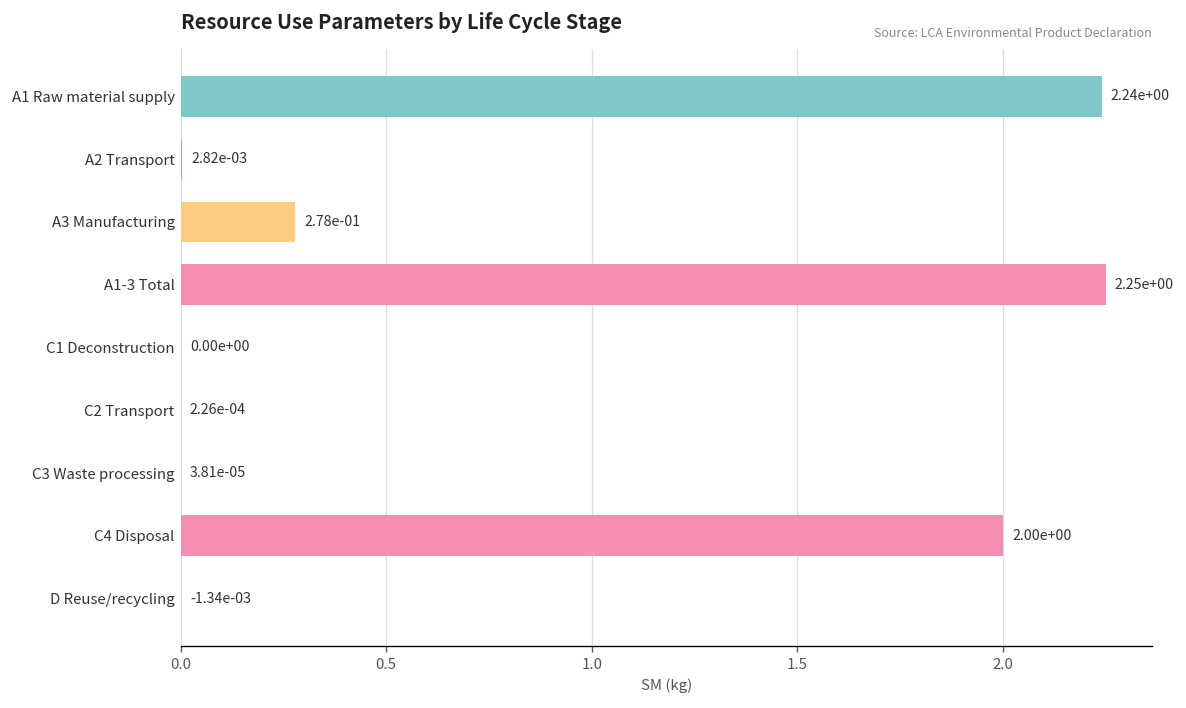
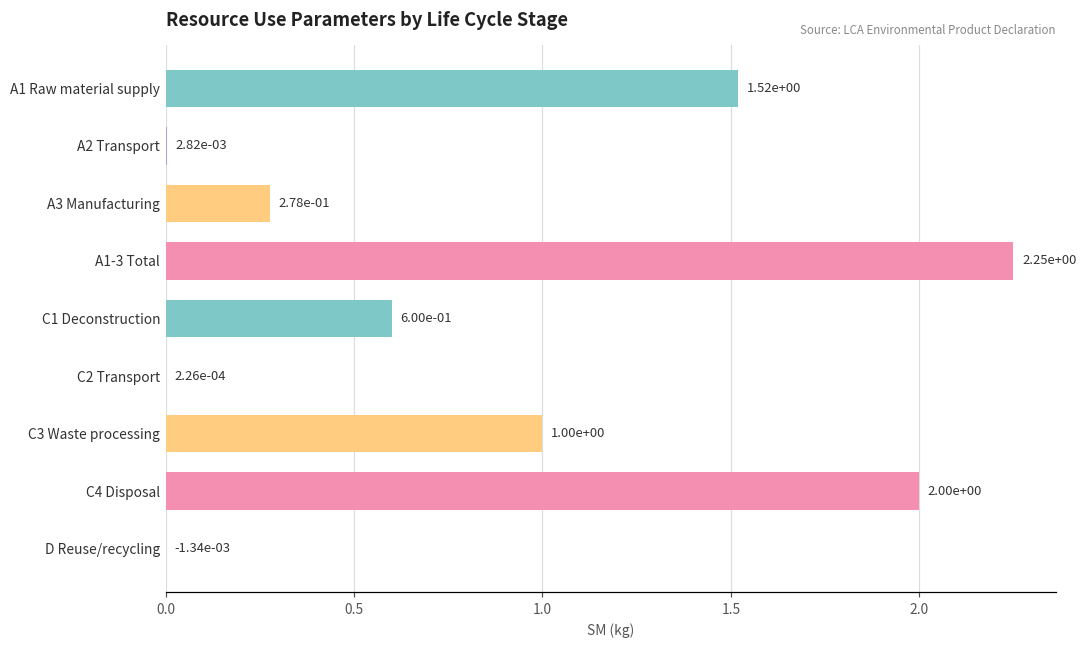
  {
-   "A1 Raw material supply": "2.24e+00",
+   "A1 Raw material supply": "1.52e+00",
    "A2 Transport": "2.82e-03",
    "A3 Manufacturing": "2.78e-01",
    "A1-3 Total": "2.25e+00",
-   "C1 Deconstruction": "0.00e+00",
+   "C1 Deconstruction": "6.00e-01",
    "C2 Transport": "2.26e-04",
-   "C3 Waste processing": "3.81e-05",
+   "C3 Waste processing": "1.00e+00",
    "C4 Disposal": "2.00e+00",
    "D Reuse/recycling": "-1.34e-03"
  }
